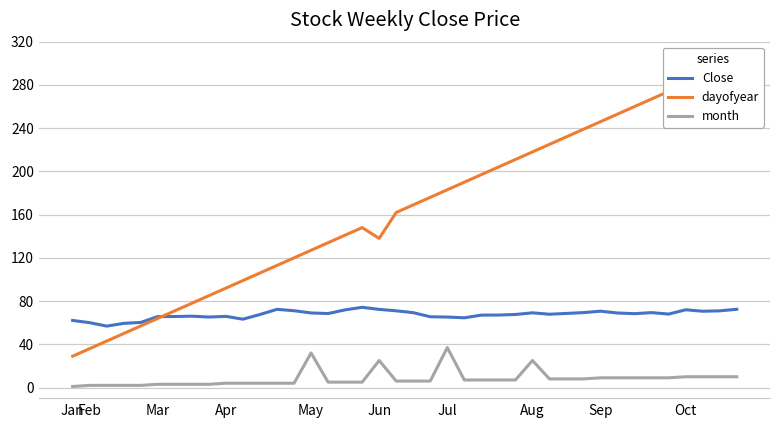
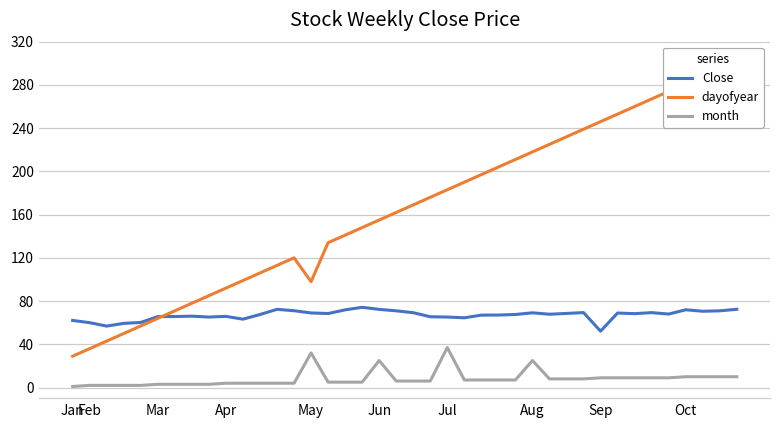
  {
    "Close": {
      "Apr": 70,
      "May": 70,
      "Jun": 70,
      "Jul": 70,
      "Aug": 70,
-     "Sep": 70,
+     "Sep": 50,
      "Oct": 70
    },
    "dayofyear": {
      "Apr": 90,
-     "May": 130,
-     "Jun": 140,
+     "May": 100,
+     "Jun": 160,
      "Jul": 180,
      "Aug": 220,
      "Sep": 250
    },
    "month": {
      "Mar": 0,
      "Apr": 0,
      "May": 30,
      "Jun": 30,
      "Jul": 40,
      "Aug": 30,
      "Sep": 10,
      "Oct": 10
    }
  }
